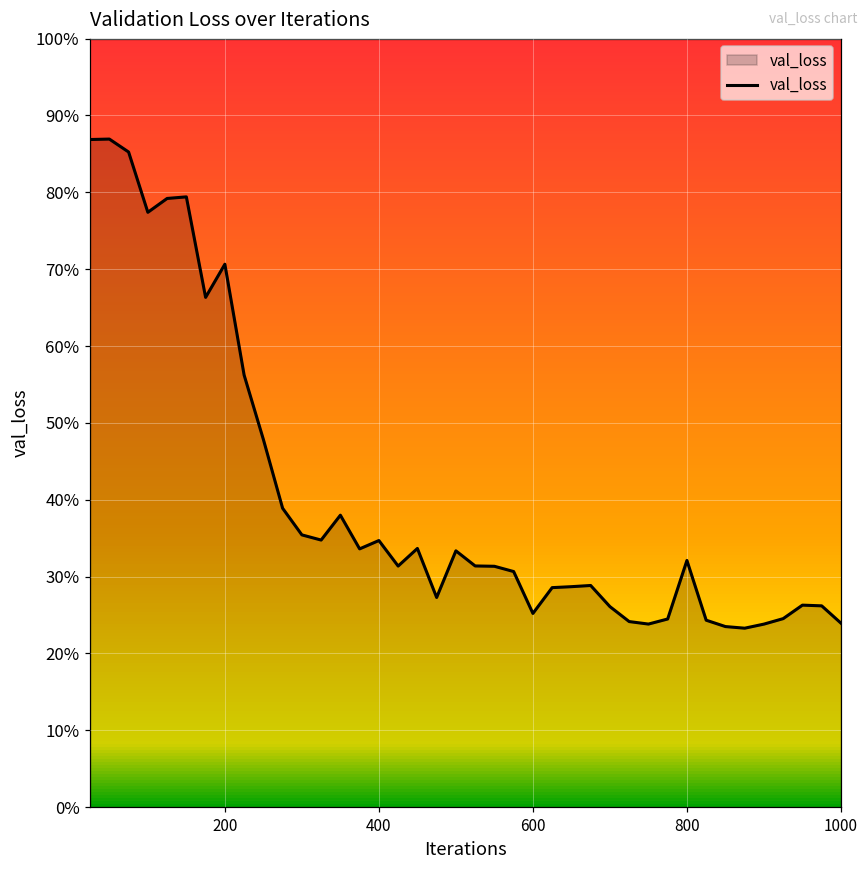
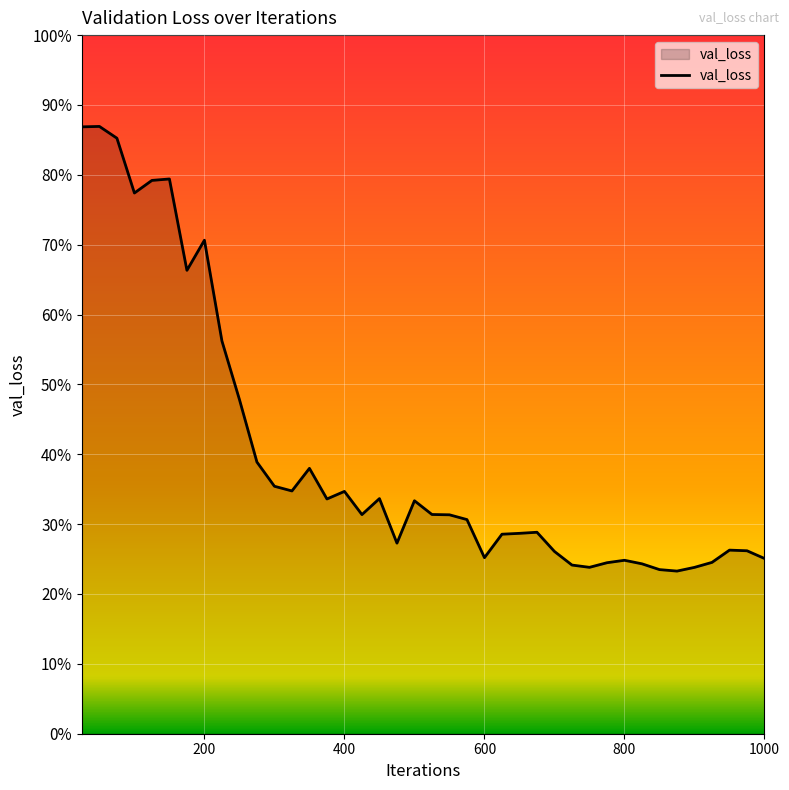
  {
    "200": "71%",
    "400": "35%",
    "600": "25%",
-   "800": "32%",
-   "1000": "24%"
+   "800": "25%",
+   "1000": "25%"
  }
